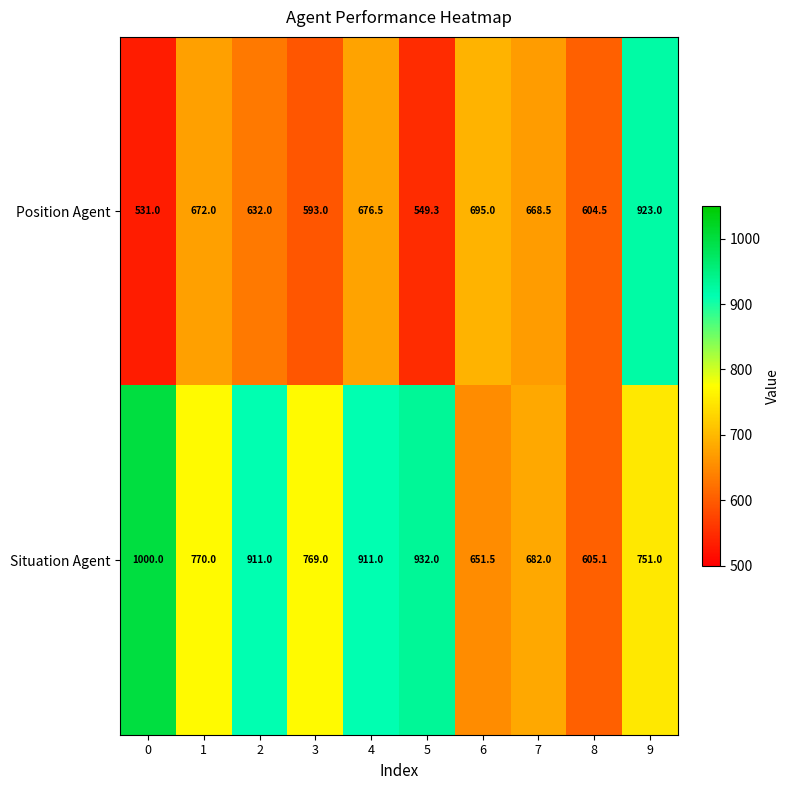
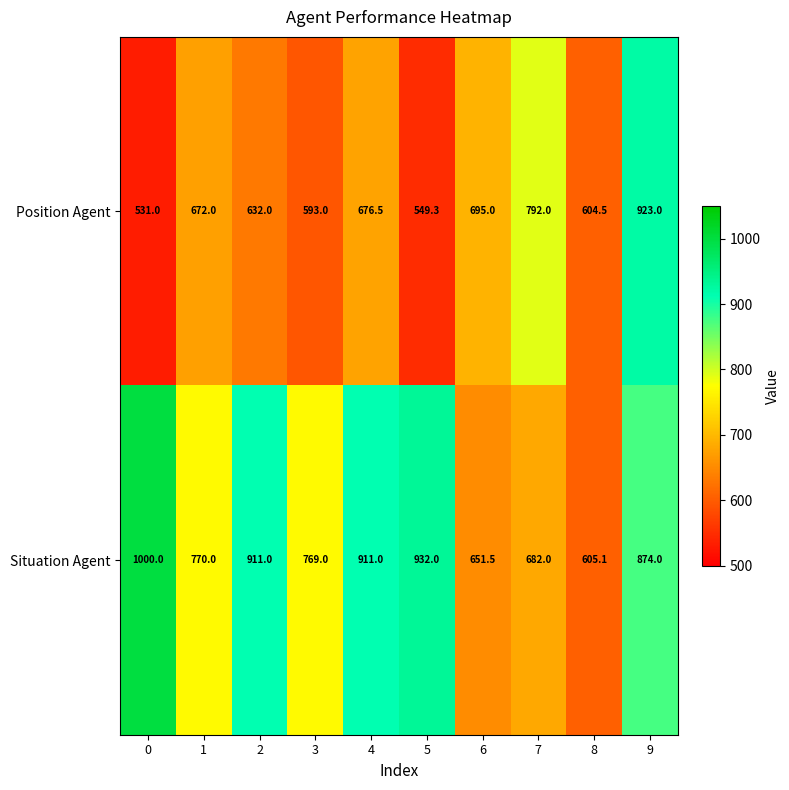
  {
    "Position Agent": {
      "0": 531.0,
      "1": 672.0,
      "2": 632.0,
      "3": 593.0,
      "4": 676.5,
      "5": 549.3,
      "6": 695.0,
-     "7": 668.5,
+     "7": 792.0,
      "8": 604.5,
      "9": 923.0
    },
    "Situation Agent": {
      "0": 1000.0,
      "1": 770.0,
      "2": 911.0,
      "3": 769.0,
      "4": 911.0,
      "5": 932.0,
      "6": 651.5,
      "7": 682.0,
      "8": 605.1,
-     "9": 751.0
+     "9": 874.0
    }
  }
